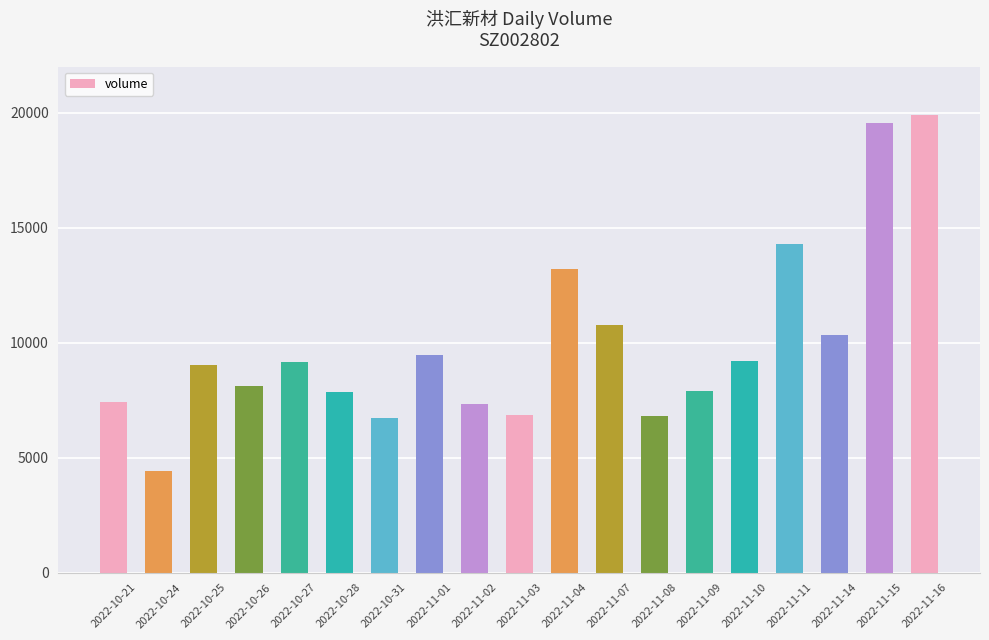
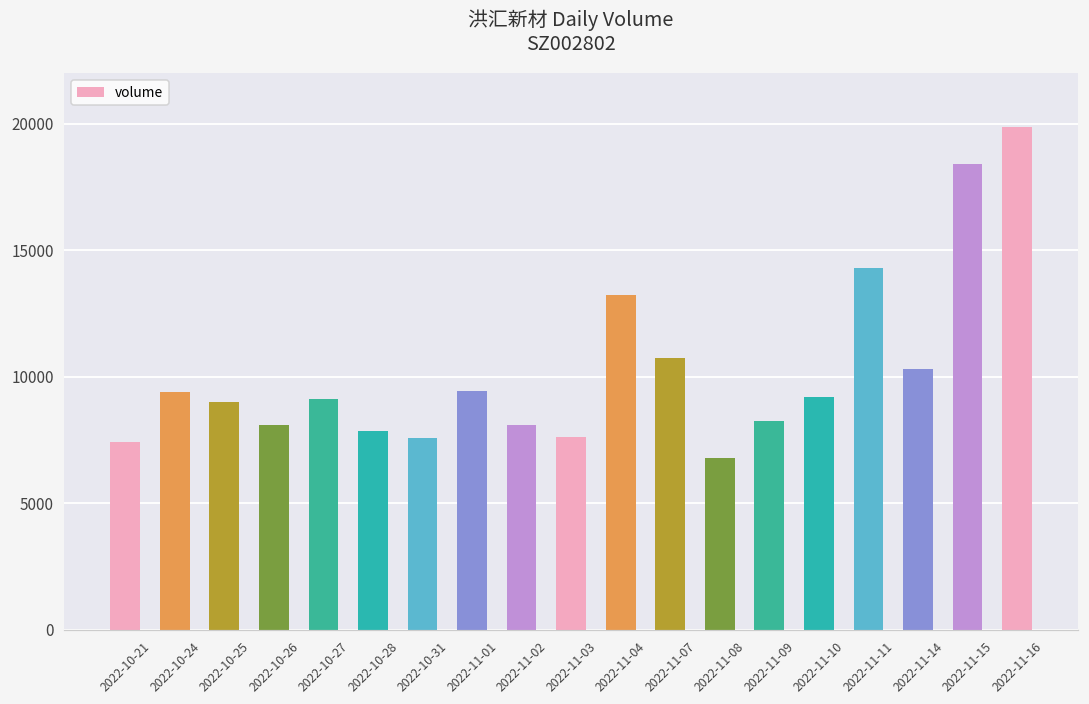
  {
    "2022-10-21": 7400,
-   "2022-10-24": 4400,
+   "2022-10-24": 9400,
    "2022-10-25": 9000,
    "2022-10-26": 8100,
    "2022-10-27": 9100,
    "2022-10-28": 7900,
-   "2022-10-31": 6700,
+   "2022-10-31": 7600,
    "2022-11-01": 9500,
-   "2022-11-02": 7300,
-   "2022-11-03": 6800,
+   "2022-11-02": 8100,
+   "2022-11-03": 7600,
    "2022-11-04": 13200,
    "2022-11-07": 10700,
    "2022-11-08": 6800,
-   "2022-11-09": 7900,
+   "2022-11-09": 8300,
    "2022-11-10": 9200,
    "2022-11-11": 14300,
    "2022-11-14": 10300,
-   "2022-11-15": 19600,
+   "2022-11-15": 18400,
    "2022-11-16": 19900
  }
